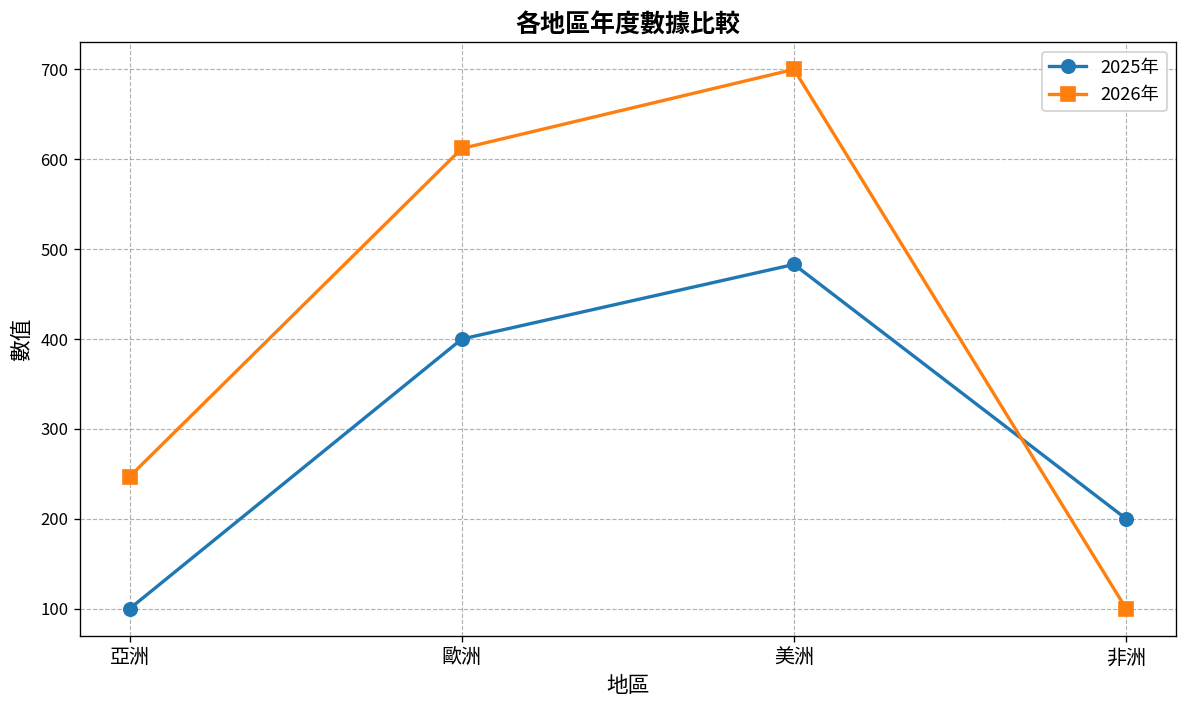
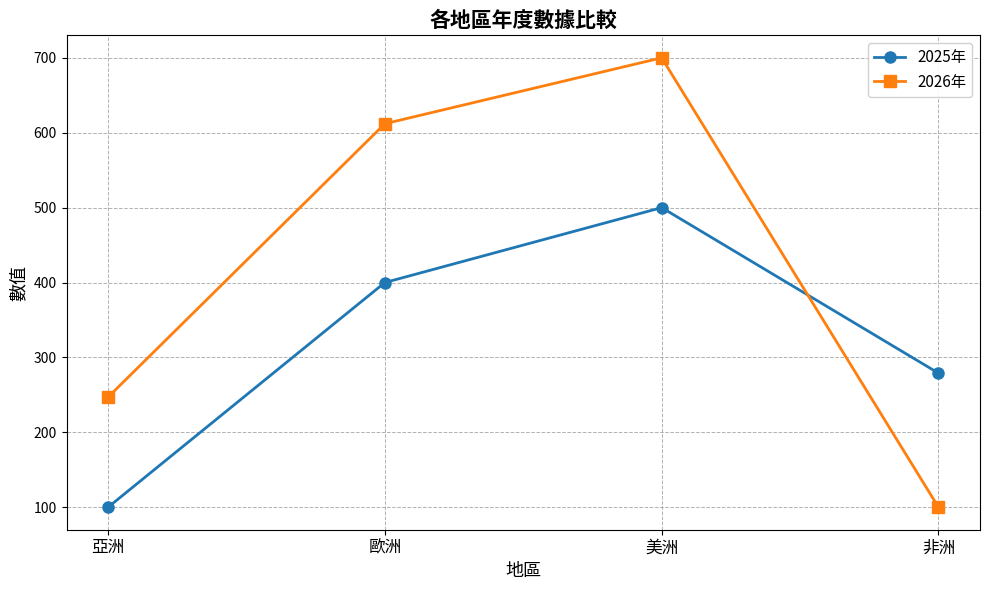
  {
    "2025年": {
      "亞洲": 100,
      "歐洲": 400,
-     "美洲": 480,
-     "非洲": 200
+     "美洲": 500,
+     "非洲": 280
    },
    "2026年": {
      "亞洲": 250,
      "歐洲": 610,
      "美洲": 700,
      "非洲": 100
    }
  }
